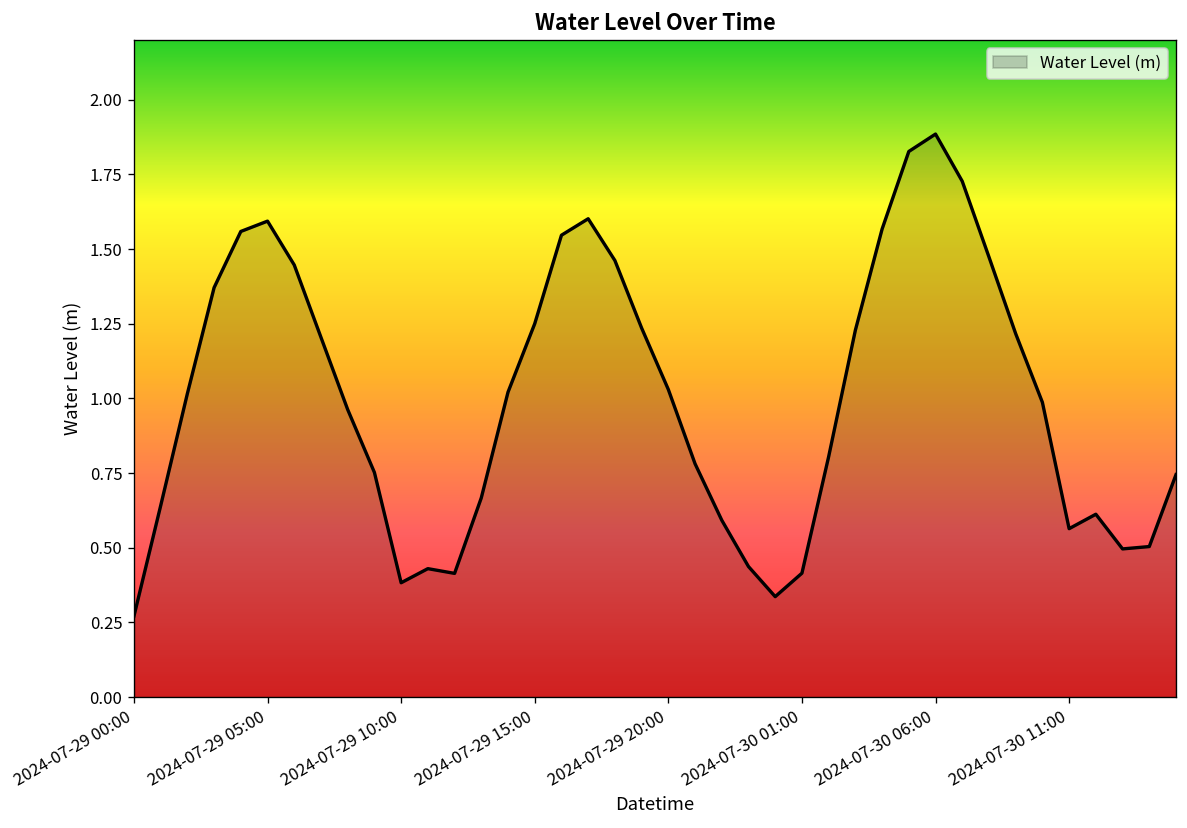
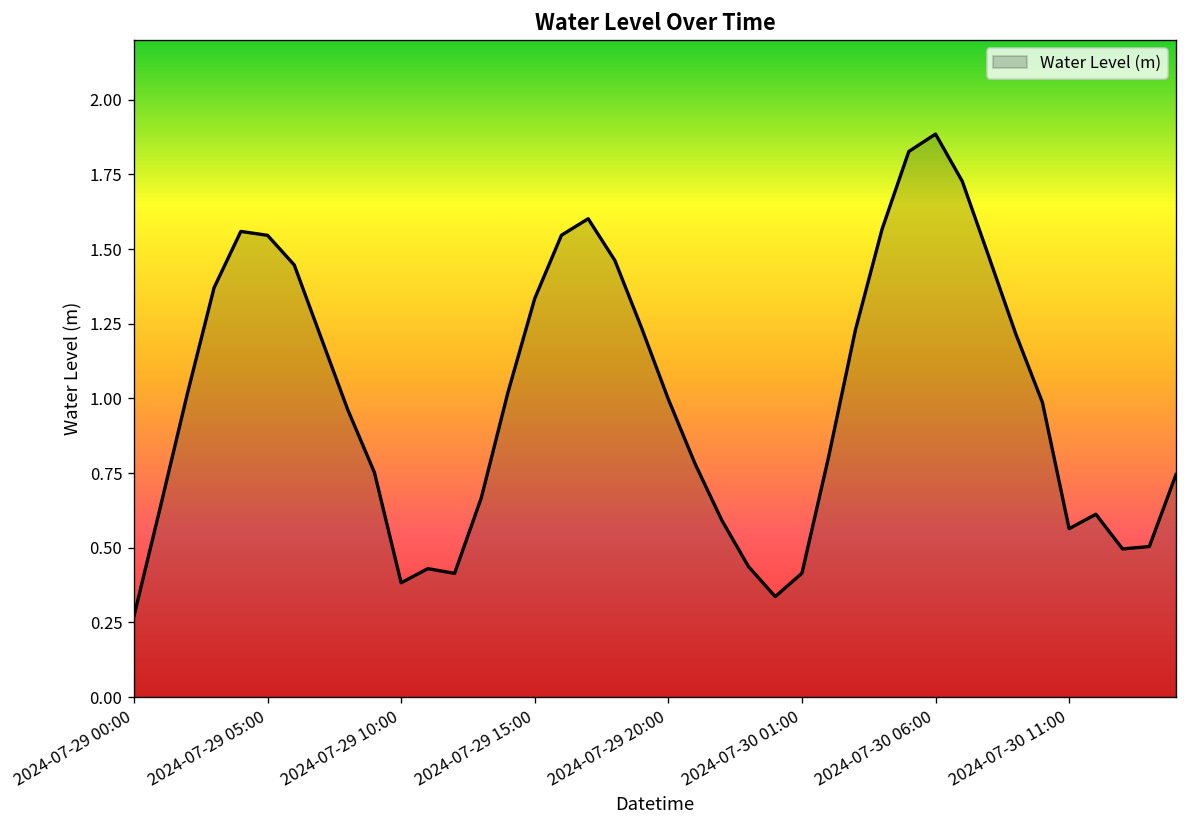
  {
    "2024-07-29 00:00": 0.27,
-   "2024-07-29 05:00": 1.59,
+   "2024-07-29 05:00": 1.55,
    "2024-07-29 10:00": 0.38,
-   "2024-07-29 15:00": 1.25,
-   "2024-07-29 20:00": 1.03,
+   "2024-07-29 15:00": 1.33,
+   "2024-07-29 20:00": 1.00,
    "2024-07-30 01:00": 0.42,
    "2024-07-30 06:00": 1.89,
    "2024-07-30 11:00": 0.56
  }
